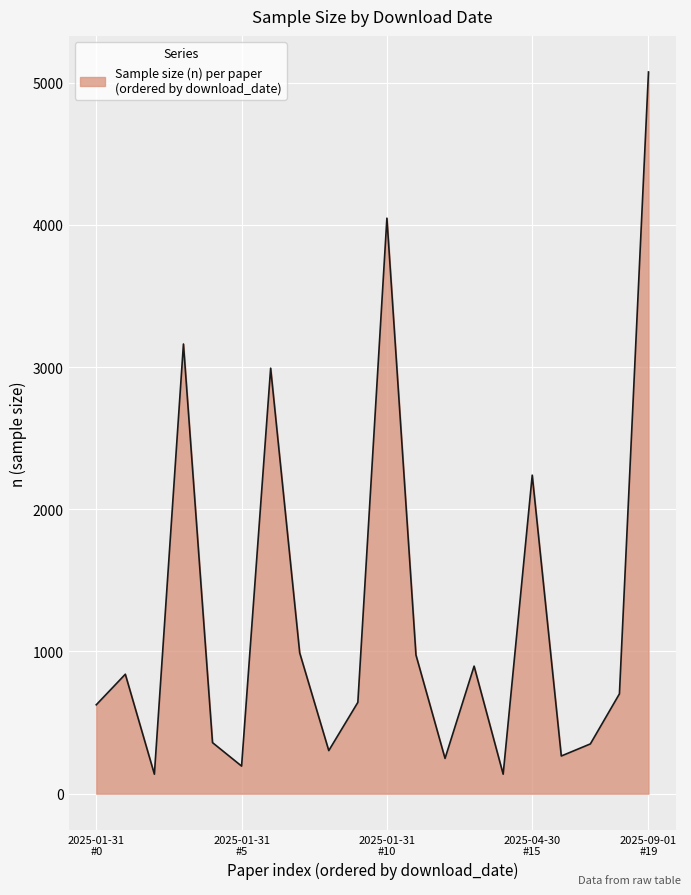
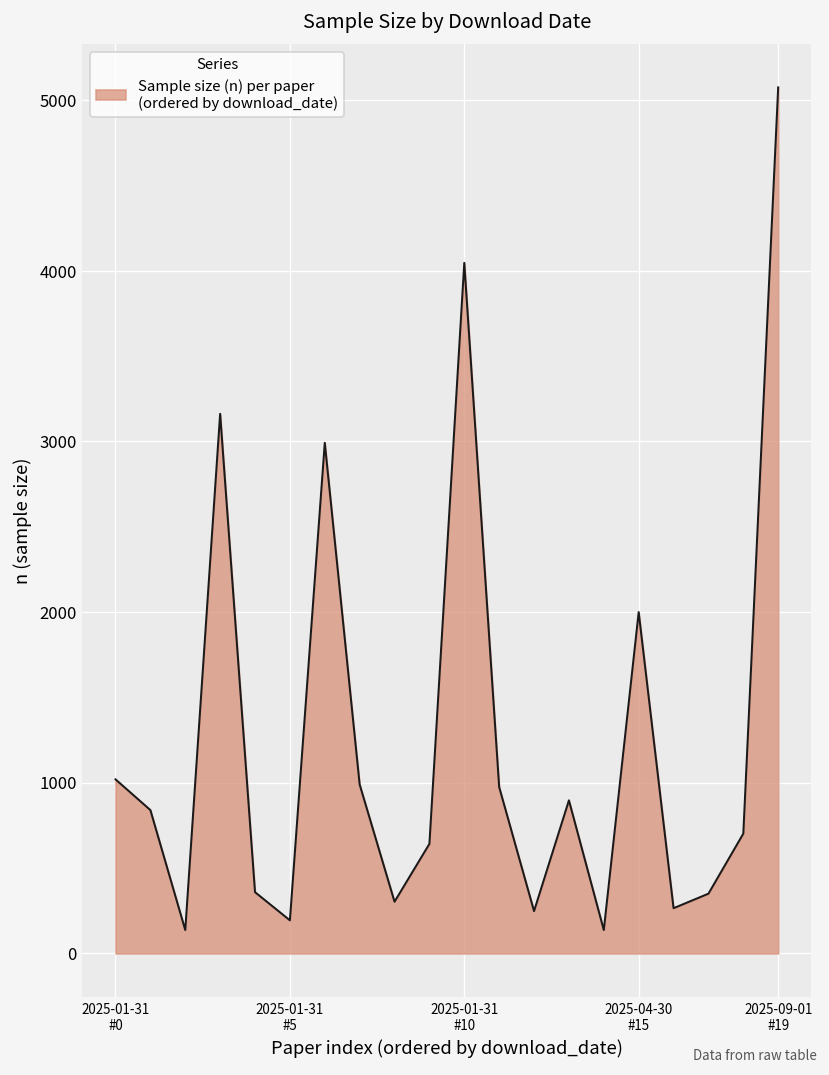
  {
-   "2025-01-31 #0": 630,
+   "2025-01-31 #0": 1020,
    "2025-01-31 #5": 190,
    "2025-01-31 #10": 4050,
-   "2025-04-30 #15": 2240,
+   "2025-04-30 #15": 2000,
    "2025-09-01 #19": 5080
  }
